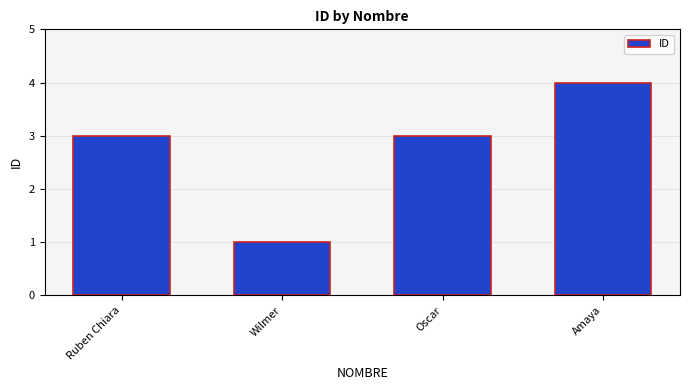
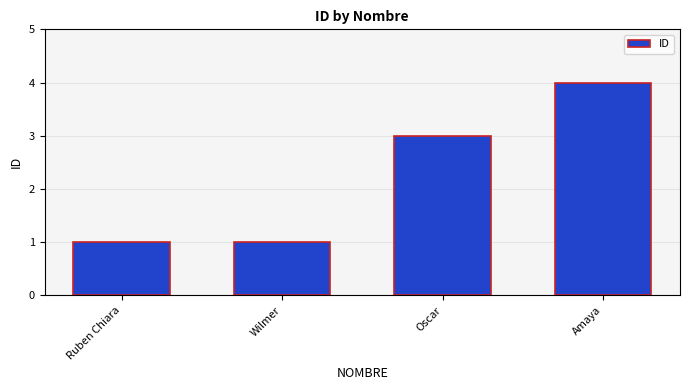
  {
-   "Ruben Chiara": 3,
+   "Ruben Chiara": 1,
    "Wilmer": 1,
    "Oscar": 3,
    "Amaya": 4
  }
